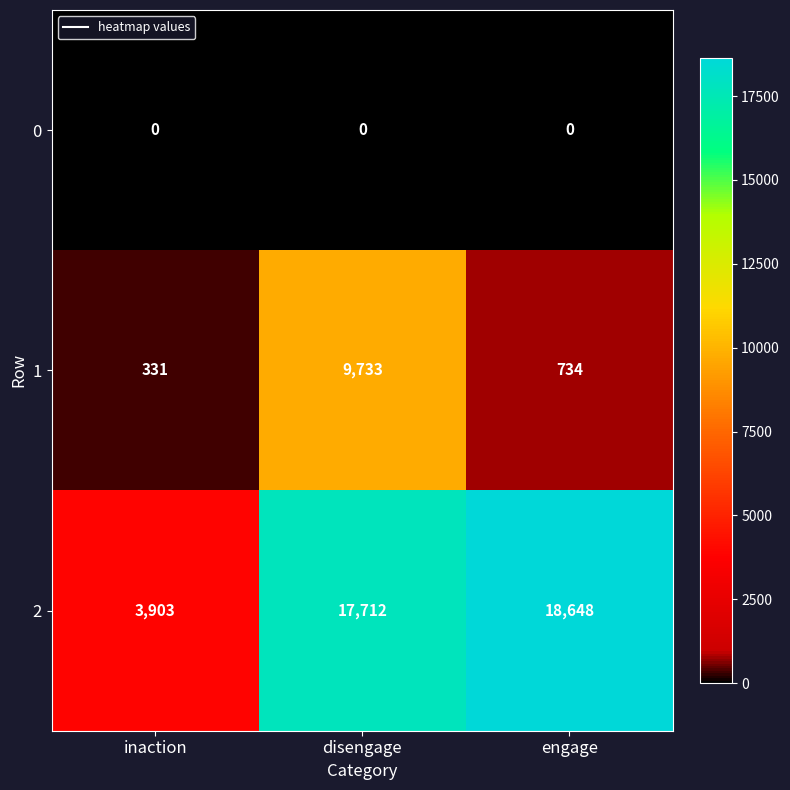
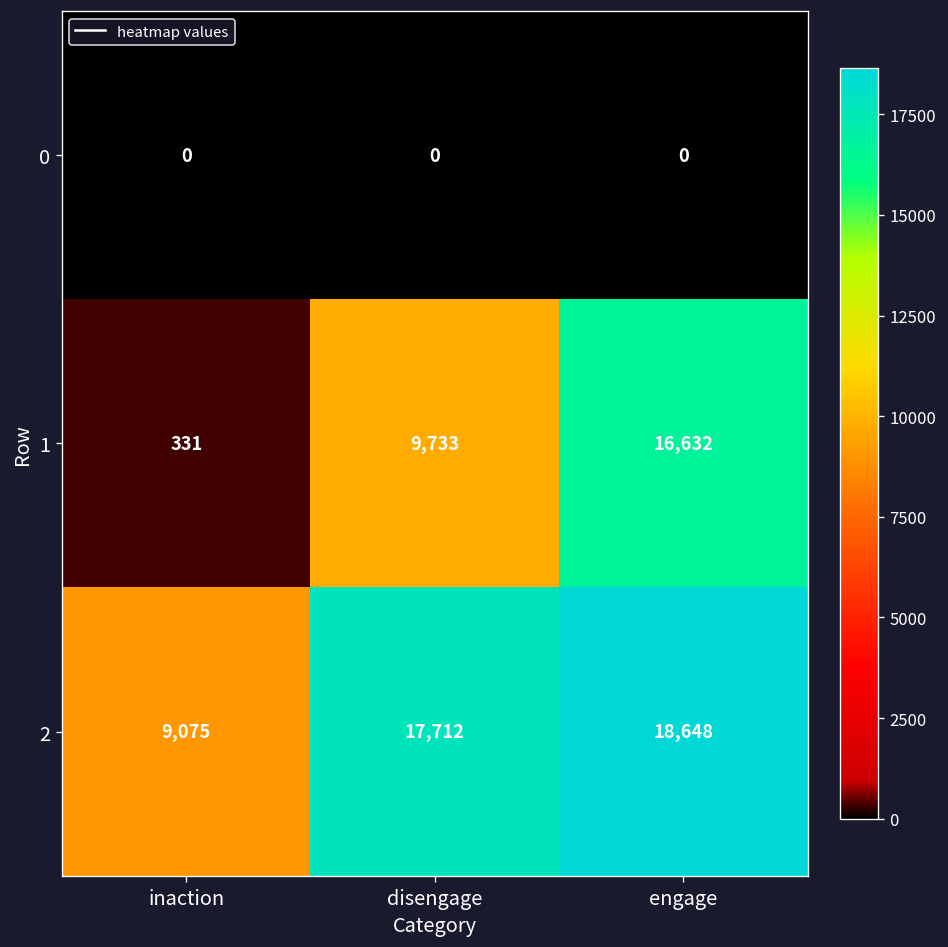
  {
    "0": {
      "inaction": "0",
      "disengage": "0",
      "engage": "0"
    },
    "1": {
      "inaction": "331",
      "disengage": "9,733",
-     "engage": "734"
+     "engage": "16,632"
    },
    "2": {
-     "inaction": "3,903",
+     "inaction": "9,075",
      "disengage": "17,712",
      "engage": "18,648"
    }
  }
